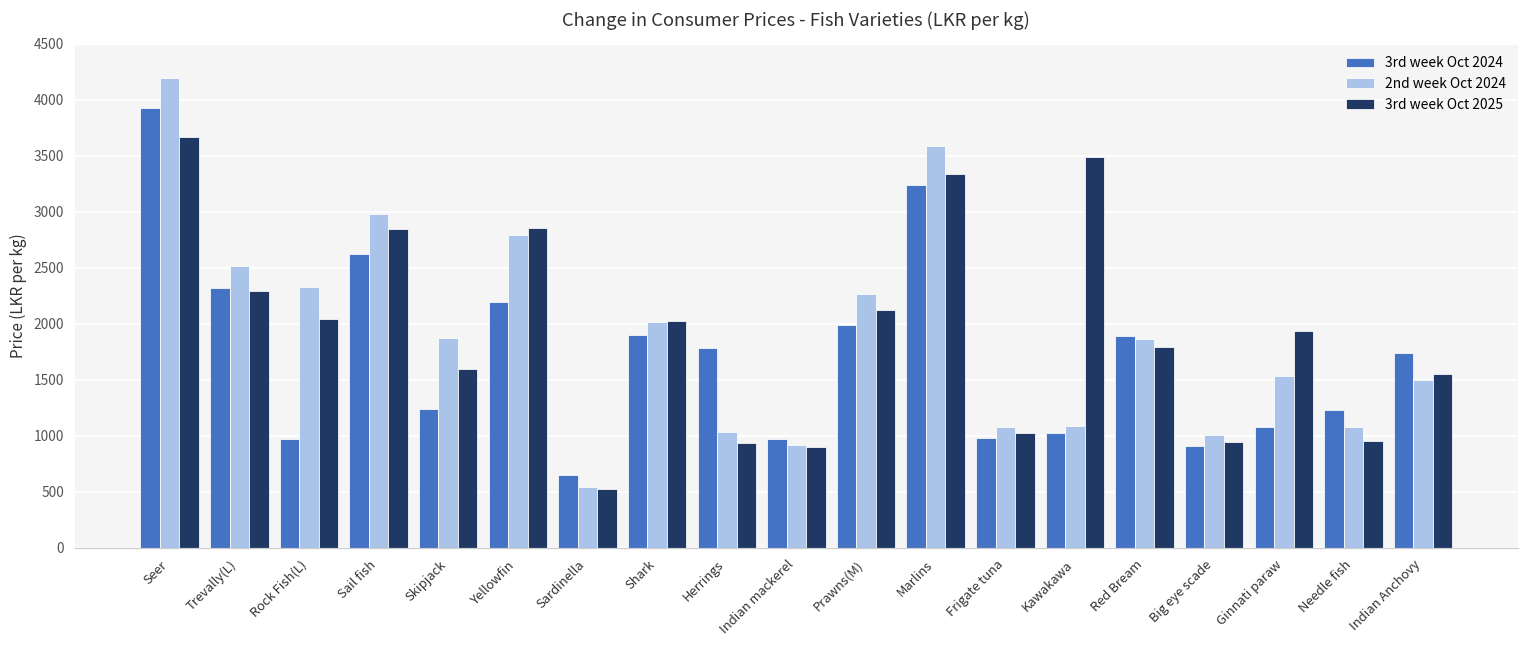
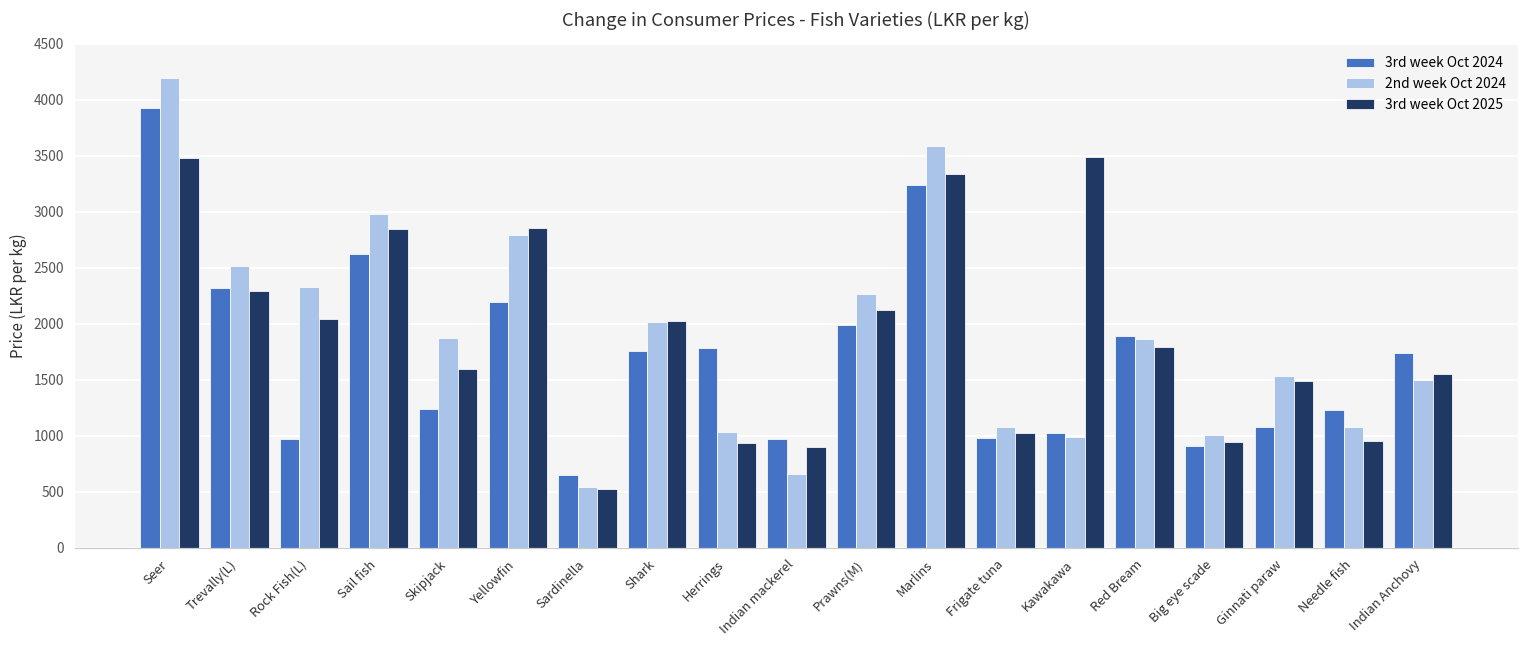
  {
    "3rd week Oct 2024": {
      "Seer": 3930,
      "Trevally(L)": 2320,
      "Rock Fish(L)": 970,
      "Sail fish": 2620,
      "Skipjack": 1240,
      "Yellowfin": 2200,
      "Sardinella": 650,
-     "Shark": 1900,
+     "Shark": 1760,
      "Herrings": 1790,
      "Indian mackerel": 970,
      "Prawns(M)": 1990,
      "Marlins": 3240,
      "Frigate tuna": 980,
      "Kawakawa": 1020,
      "Red Bream": 1890,
      "Big eye scade": 910,
      "Ginnati paraw": 1080,
      "Needle fish": 1230,
      "Indian Anchovy": 1740
    },
    "2nd week Oct 2024": {
      "Seer": 4190,
      "Trevally(L)": 2520,
      "Rock Fish(L)": 2330,
      "Sail fish": 2980,
      "Skipjack": 1880,
      "Yellowfin": 2800,
      "Sardinella": 550,
      "Shark": 2020,
      "Herrings": 1040,
-     "Indian mackerel": 920,
+     "Indian mackerel": 650,
      "Prawns(M)": 2260,
      "Marlins": 3590,
      "Frigate tuna": 1080,
-     "Kawakawa": 1090,
+     "Kawakawa": 990,
      "Red Bream": 1860,
      "Big eye scade": 1010,
      "Ginnati paraw": 1530,
      "Needle fish": 1070,
      "Indian Anchovy": 1500
    },
    "3rd week Oct 2025": {
-     "Seer": 3670,
+     "Seer": 3480,
      "Trevally(L)": 2300,
      "Rock Fish(L)": 2040,
      "Sail fish": 2850,
      "Skipjack": 1600,
      "Yellowfin": 2860,
      "Sardinella": 530,
      "Shark": 2020,
      "Herrings": 930,
      "Indian mackerel": 900,
      "Prawns(M)": 2120,
      "Marlins": 3340,
      "Frigate tuna": 1020,
      "Kawakawa": 3490,
      "Red Bream": 1790,
      "Big eye scade": 940,
-     "Ginnati paraw": 1930,
+     "Ginnati paraw": 1490,
      "Needle fish": 950,
      "Indian Anchovy": 1560
    }
  }
